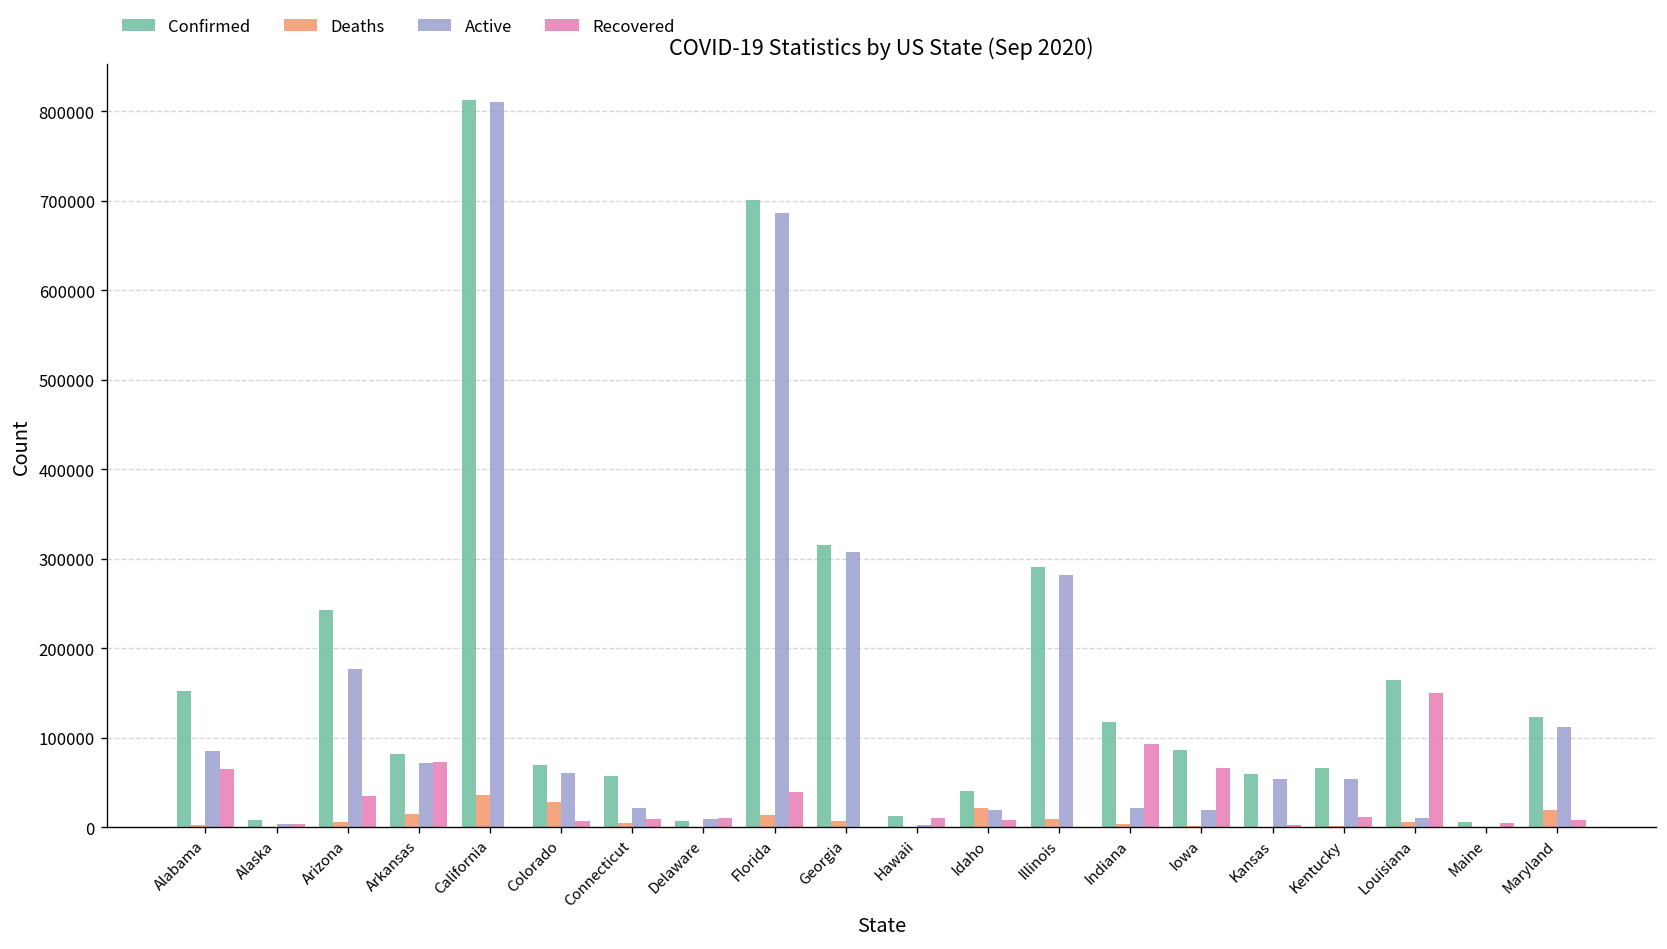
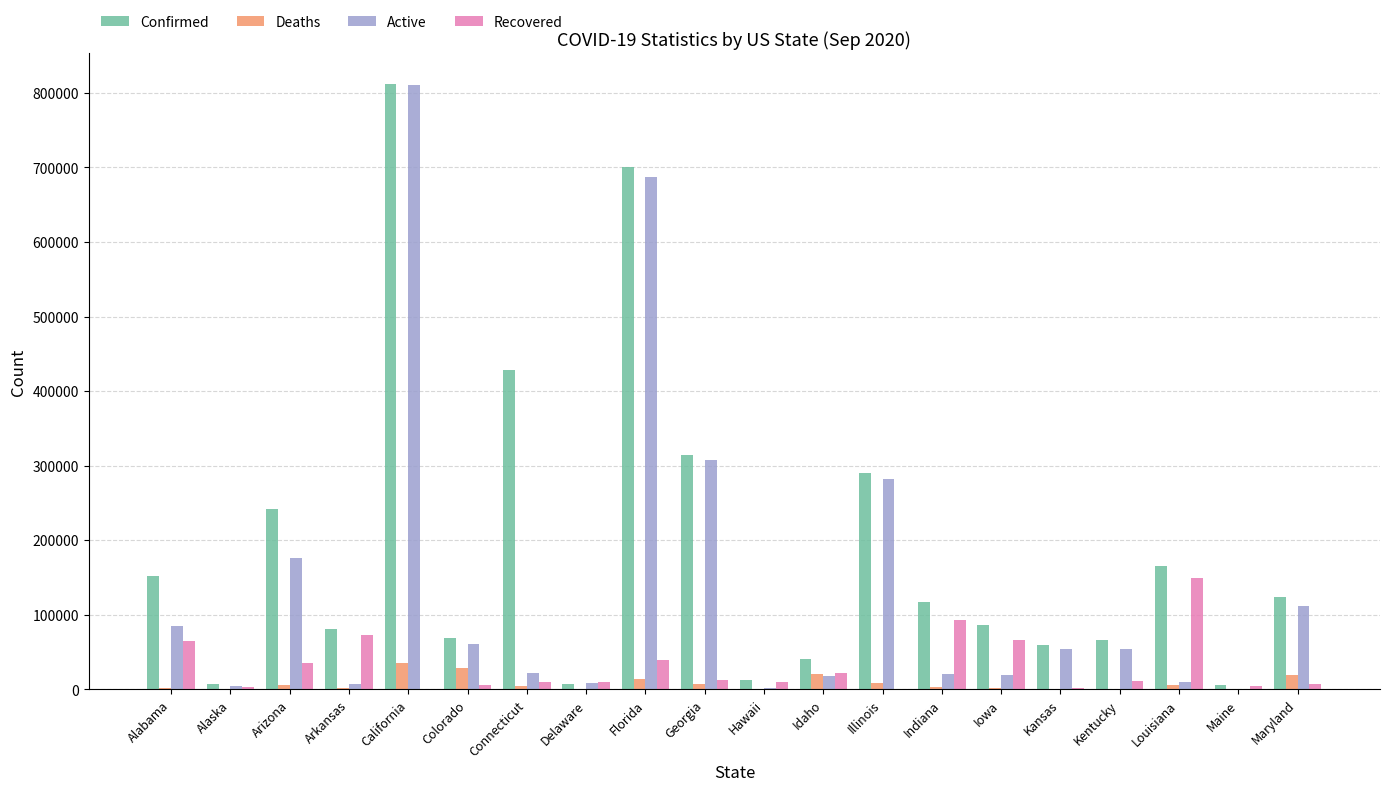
  {
    "Confirmed": {
      "Alabama": 150000,
      "Alaska": 10000,
      "Arizona": 240000,
      "Arkansas": 80000,
      "California": 810000,
      "Colorado": 70000,
-     "Connecticut": 60000,
+     "Connecticut": 430000,
      "Delaware": 10000,
      "Florida": 700000,
      "Georgia": 310000,
      "Hawaii": 10000,
      "Idaho": 40000,
      "Illinois": 290000,
      "Indiana": 120000,
      "Iowa": 90000,
      "Kansas": 60000,
      "Kentucky": 70000,
      "Louisiana": 160000,
      "Maine": 10000,
      "Maryland": 120000
    },
    "Deaths": {
      "Arizona": 10000,
-     "Arkansas": 10000,
+     "Arkansas": 0,
      "California": 40000,
      "Colorado": 30000,
      "Connecticut": 0,
      "Florida": 10000,
      "Georgia": 10000,
      "Idaho": 20000,
      "Illinois": 10000,
      "Indiana": 0,
      "Louisiana": 10000,
      "Maryland": 20000
    },
    "Active": {
      "Alabama": 90000,
      "Alaska": 0,
      "Arizona": 180000,
-     "Arkansas": 70000,
+     "Arkansas": 10000,
      "California": 810000,
      "Colorado": 60000,
      "Connecticut": 20000,
      "Delaware": 10000,
      "Florida": 690000,
      "Georgia": 310000,
      "Idaho": 20000,
      "Illinois": 280000,
      "Indiana": 20000,
      "Iowa": 20000,
      "Kansas": 50000,
      "Kentucky": 50000,
      "Louisiana": 10000,
      "Maryland": 110000
    },
    "Recovered": {
      "Alabama": 60000,
      "Alaska": 0,
      "Arizona": 30000,
      "Arkansas": 70000,
      "California": 0,
      "Colorado": 10000,
      "Connecticut": 10000,
      "Delaware": 10000,
      "Florida": 40000,
-     "Georgia": 0,
+     "Georgia": 10000,
      "Hawaii": 10000,
-     "Idaho": 10000,
+     "Idaho": 20000,
      "Illinois": 0,
      "Indiana": 90000,
      "Iowa": 70000,
      "Kentucky": 10000,
      "Louisiana": 150000,
      "Maine": 0,
      "Maryland": 10000
    }
  }
